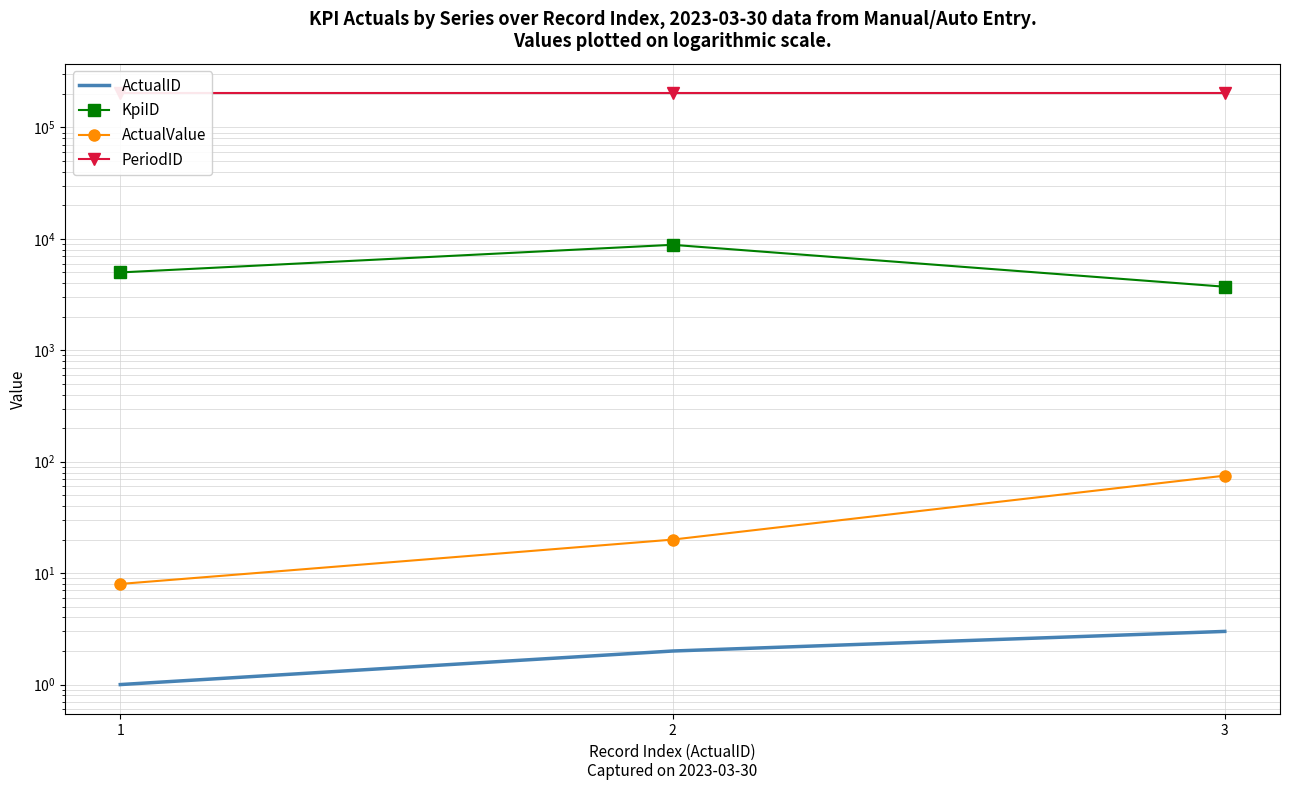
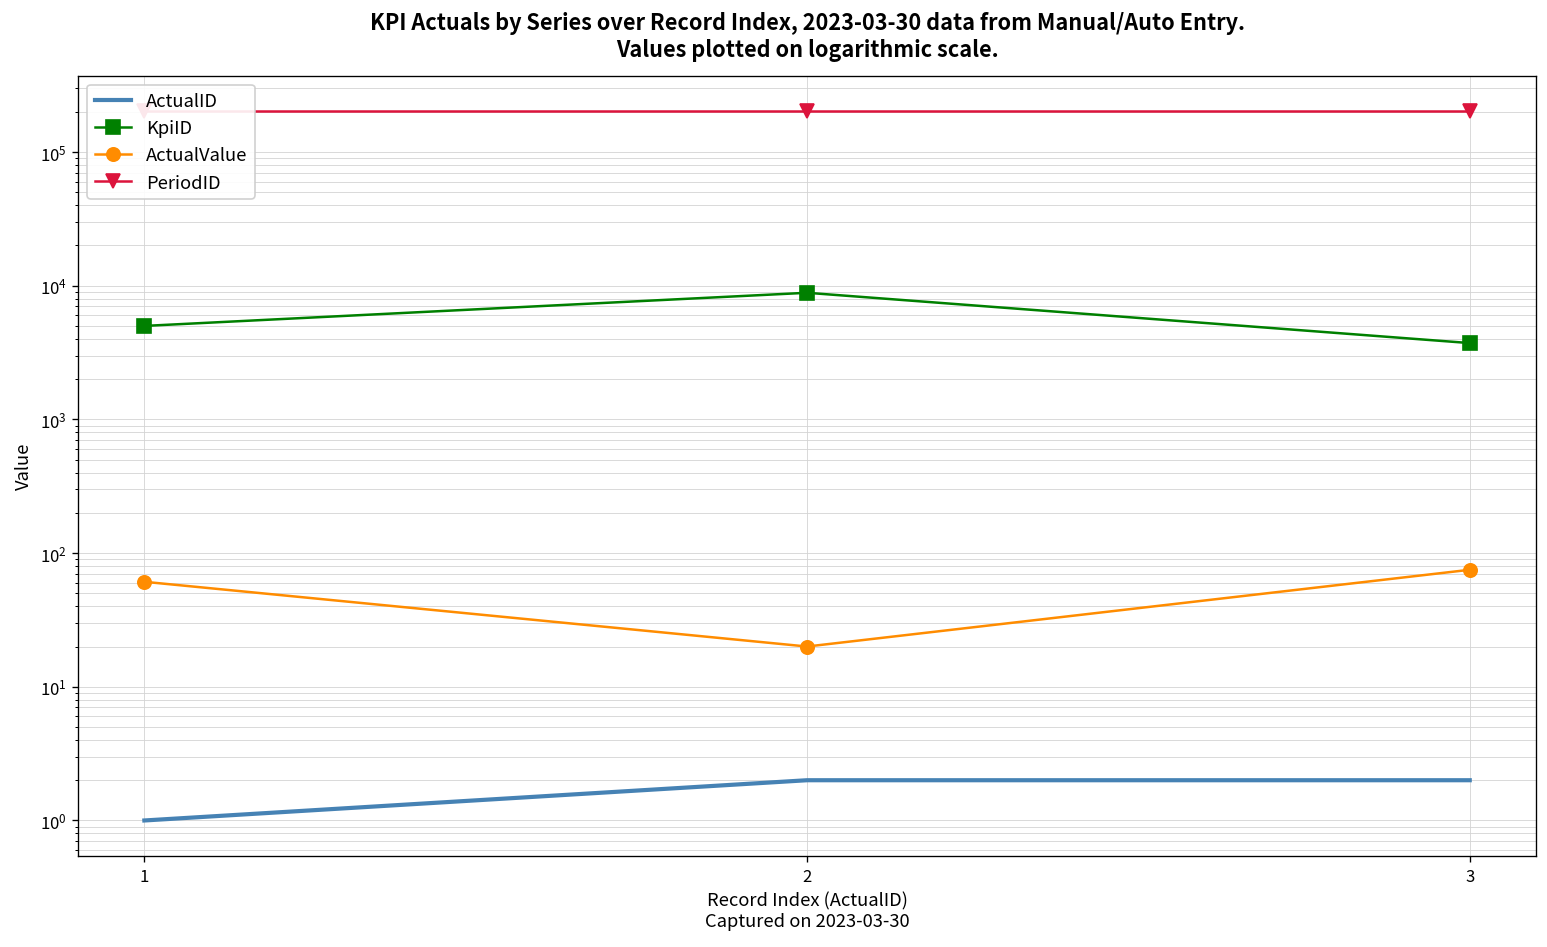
  {
    "ActualID": {
      "1": 1,
      "2": 2,
-     "3": 3
+     "3": 2
    },
    "KpiID": {
      "1": 5000,
      "2": 9000,
      "3": 3700
    },
    "ActualValue": {
-     "1": 8,
+     "1": 60,
      "2": 20,
      "3": 80
    },
    "PeriodID": {
      "2": 200000,
      "3": 200000
    }
  }
